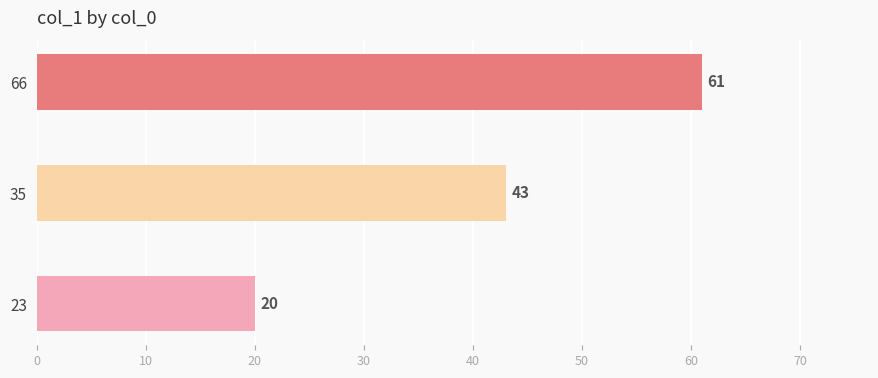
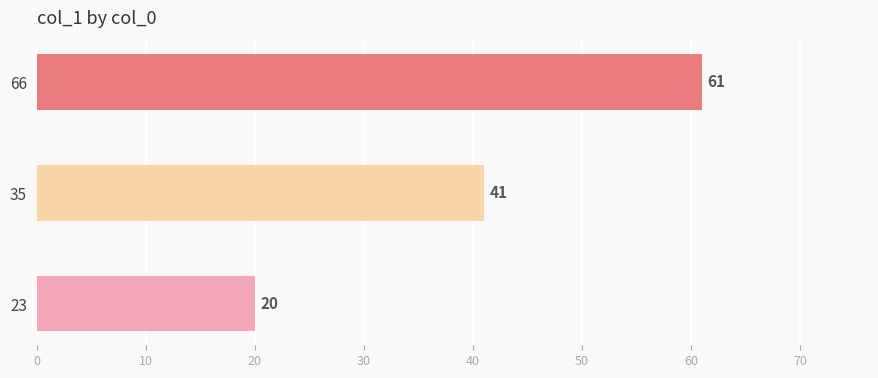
  {
    "66": 61,
-   "35": 43,
+   "35": 41,
    "23": 20
  }
